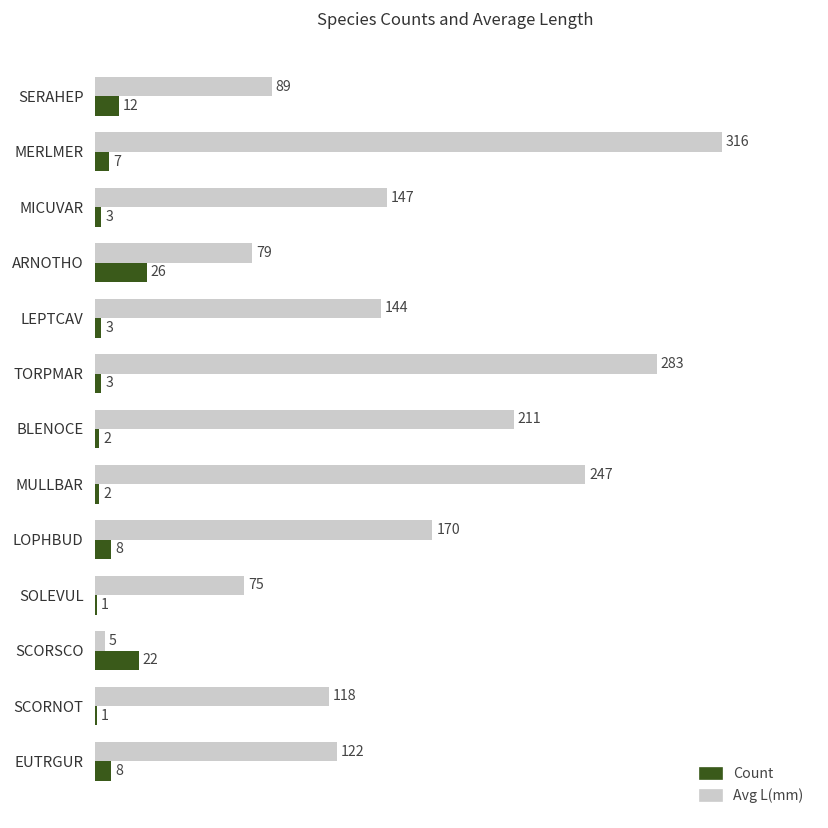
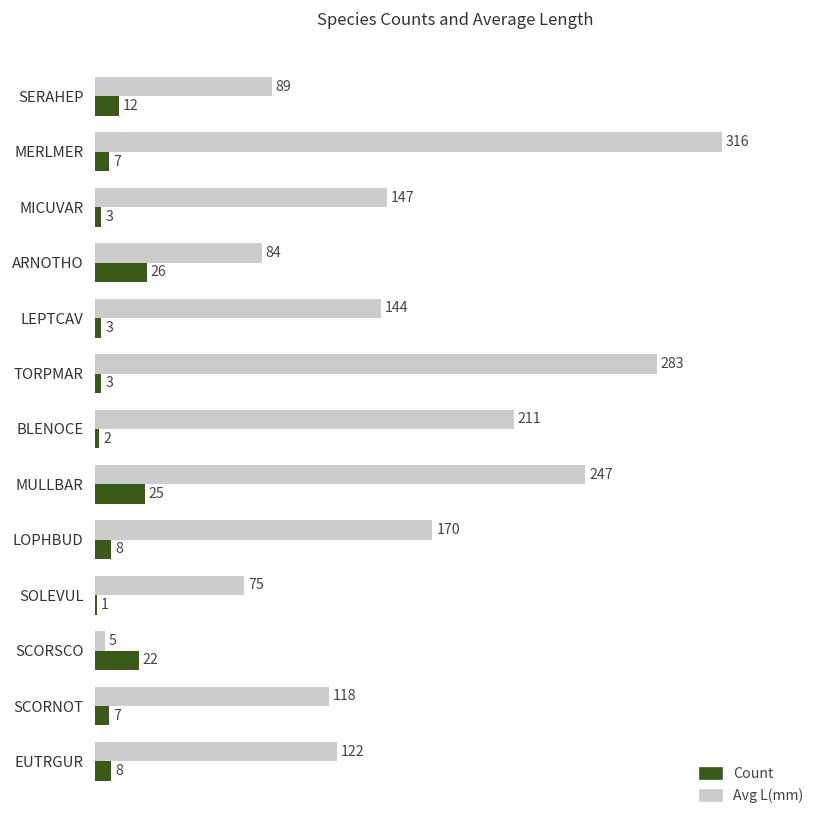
  {
    "Count": {
      "SERAHEP": 12,
      "MERLMER": 7,
      "MICUVAR": 3,
      "ARNOTHO": 26,
      "LEPTCAV": 3,
      "TORPMAR": 3,
      "BLENOCE": 2,
-     "MULLBAR": 2,
+     "MULLBAR": 25,
      "LOPHBUD": 8,
      "SOLEVUL": 1,
      "SCORSCO": 22,
-     "SCORNOT": 1,
+     "SCORNOT": 7,
      "EUTRGUR": 8
    },
    "Avg L(mm)": {
      "SERAHEP": 89,
      "MERLMER": 316,
      "MICUVAR": 147,
-     "ARNOTHO": 79,
+     "ARNOTHO": 84,
      "LEPTCAV": 144,
      "TORPMAR": 283,
      "BLENOCE": 211,
      "MULLBAR": 247,
      "LOPHBUD": 170,
      "SOLEVUL": 75,
      "SCORSCO": 5,
      "SCORNOT": 118,
      "EUTRGUR": 122
    }
  }
